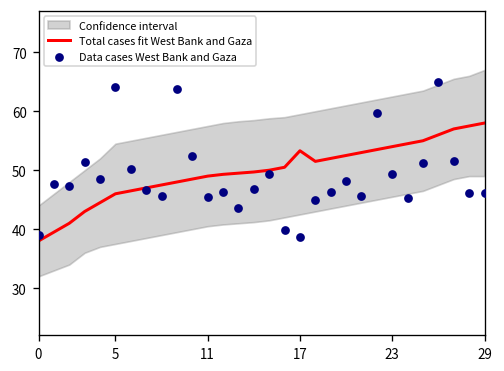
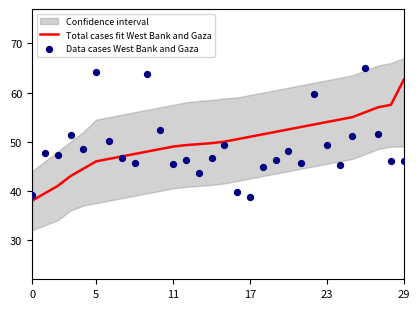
  {
    "Total cases fit West Bank and Gaza": {
      "0": 38,
      "5": 46,
      "11": 49,
-     "17": 53,
+     "17": 51,
      "23": 54,
-     "29": 58
+     "29": 63
    }
  }
